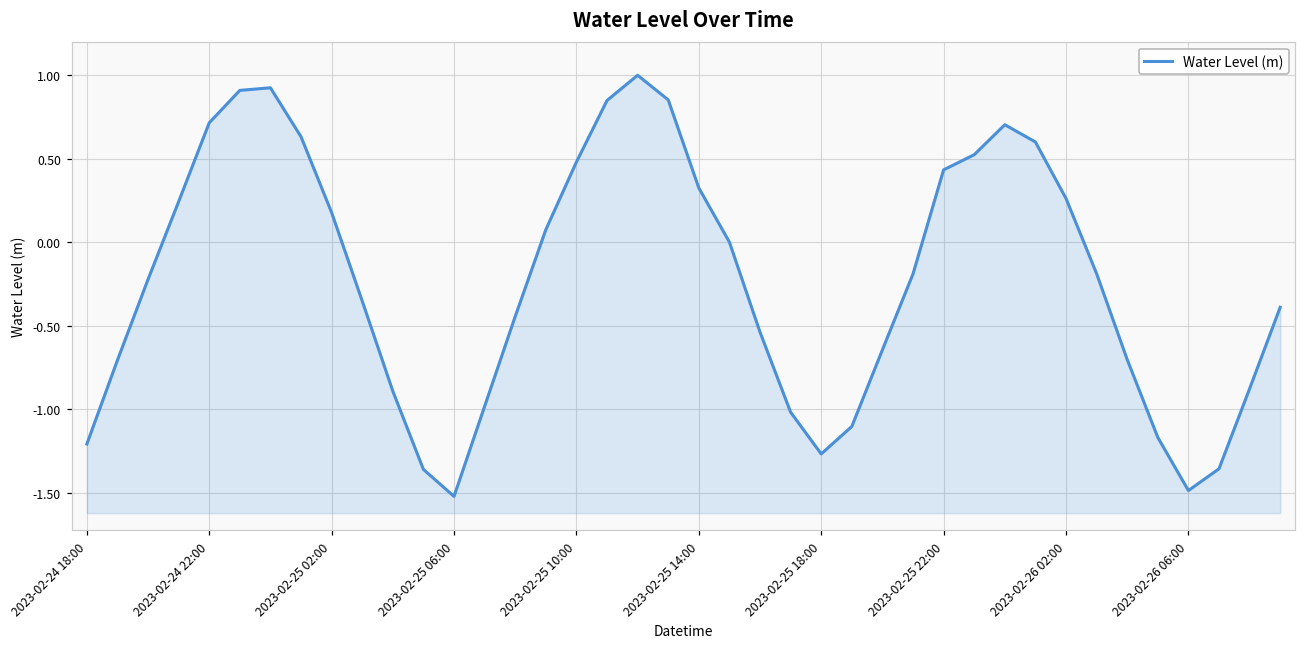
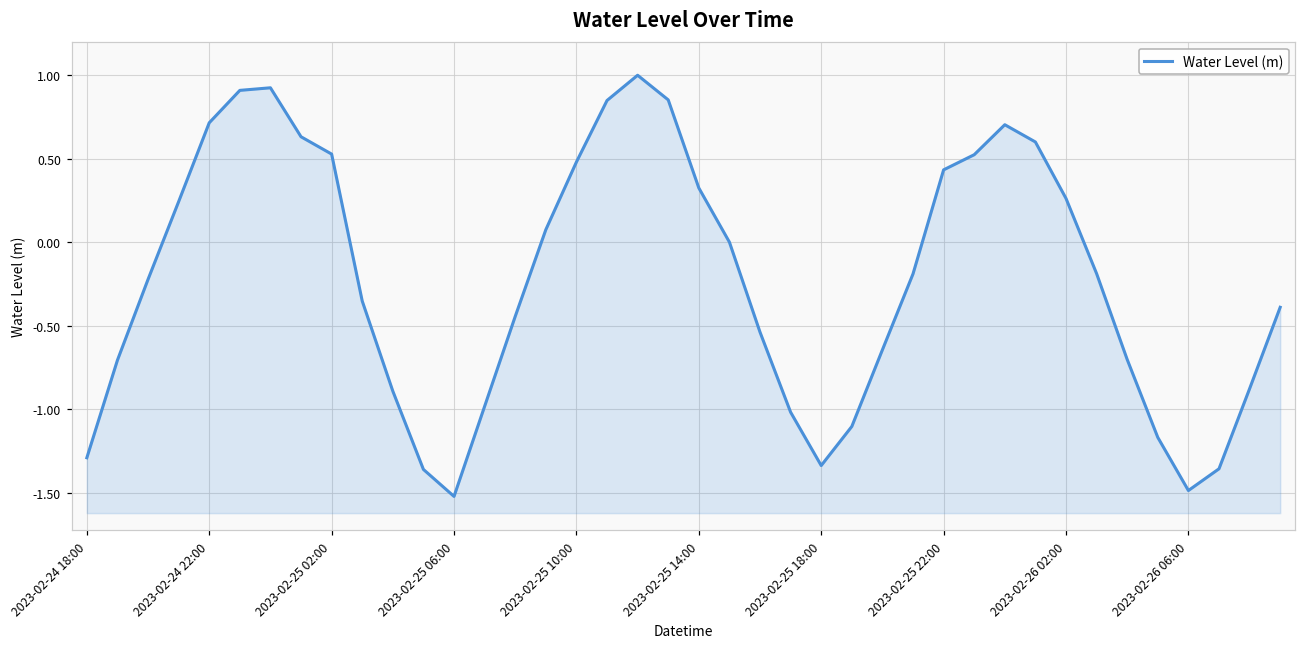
  {
-   "2023-02-24 18:00": -1.21,
+   "2023-02-24 18:00": -1.29,
    "2023-02-24 22:00": 0.71,
-   "2023-02-25 02:00": 0.18,
+   "2023-02-25 02:00": 0.53,
    "2023-02-25 06:00": -1.52,
    "2023-02-25 10:00": 0.48,
    "2023-02-25 14:00": 0.32,
-   "2023-02-25 18:00": -1.27,
+   "2023-02-25 18:00": -1.34,
    "2023-02-25 22:00": 0.43,
    "2023-02-26 02:00": 0.26,
    "2023-02-26 06:00": -1.48
  }
